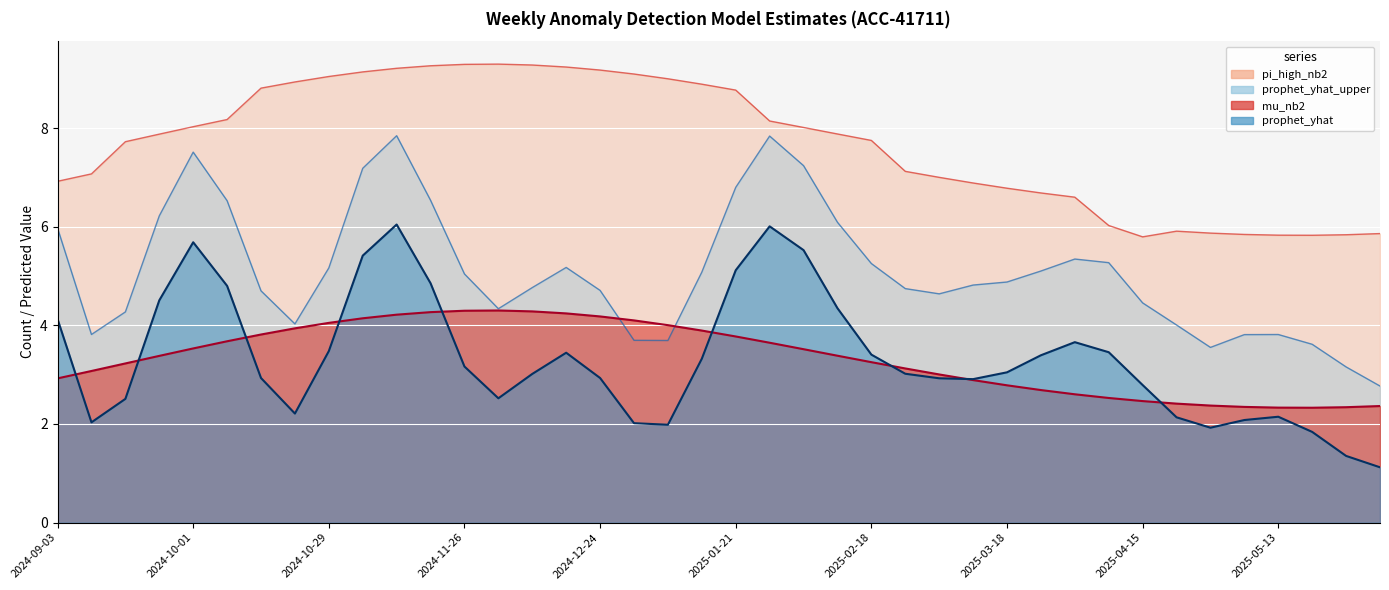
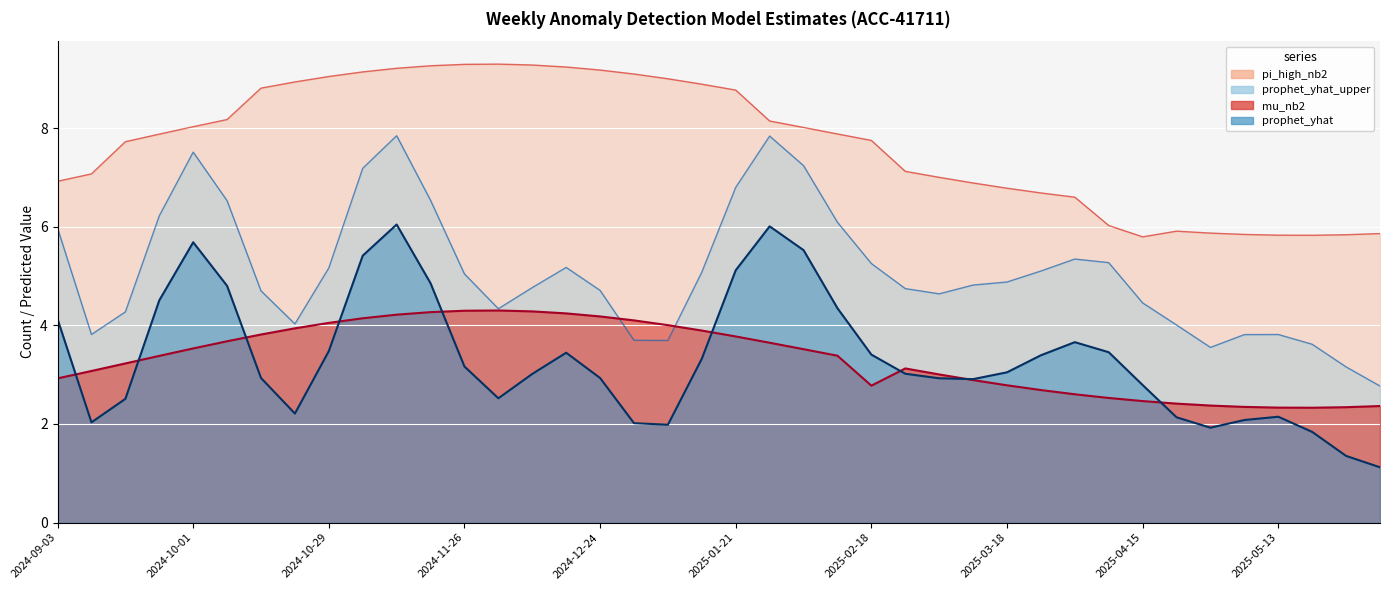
  {
    "pi_high_nb2": {
      "2024-09-03": 6.9,
      "2024-10-01": 8.0,
      "2024-10-29": 9.1,
      "2024-11-26": 9.3,
      "2024-12-24": 9.2,
      "2025-01-21": 8.8,
      "2025-02-18": 7.8,
      "2025-03-18": 6.8,
      "2025-04-15": 5.8,
      "2025-05-13": 5.8
    },
    "prophet_yhat_upper": {
      "2024-09-03": 6.0,
      "2024-10-01": 7.5,
      "2024-10-29": 5.2,
      "2024-11-26": 5.0,
      "2024-12-24": 4.7,
      "2025-01-21": 6.8,
      "2025-02-18": 5.3,
      "2025-03-18": 4.9,
      "2025-04-15": 4.5,
      "2025-05-13": 3.8
    },
    "mu_nb2": {
      "2024-09-03": 2.9,
      "2024-10-01": 3.5,
      "2024-10-29": 4.1,
      "2024-11-26": 4.3,
      "2024-12-24": 4.2,
      "2025-01-21": 3.8,
-     "2025-02-18": 3.3,
+     "2025-02-18": 2.8,
      "2025-03-18": 2.8,
      "2025-04-15": 2.5,
      "2025-05-13": 2.3
    },
    "prophet_yhat": {
      "2024-09-03": 4.1,
      "2024-10-01": 5.7,
      "2024-10-29": 3.5,
      "2024-11-26": 3.2,
      "2024-12-24": 2.9,
      "2025-01-21": 5.1,
      "2025-02-18": 3.4,
      "2025-03-18": 3.0,
      "2025-04-15": 2.8,
      "2025-05-13": 2.1
    }
  }
